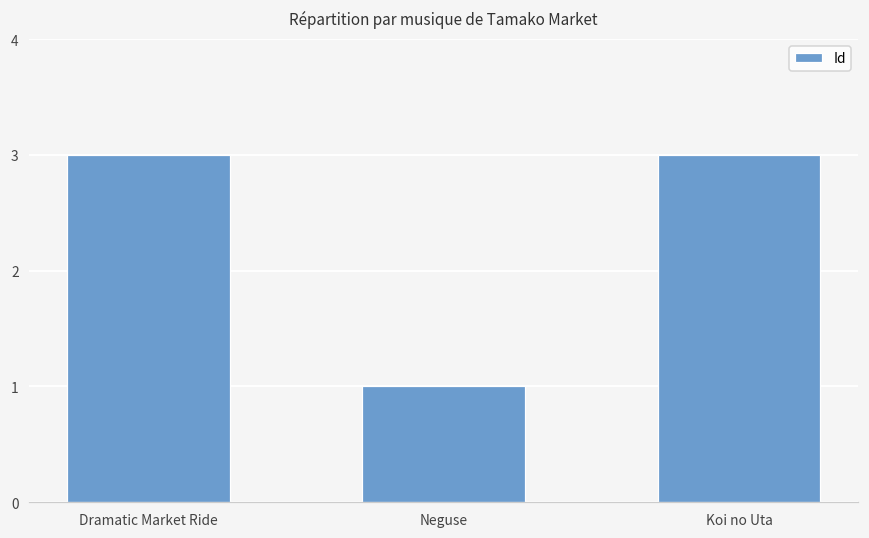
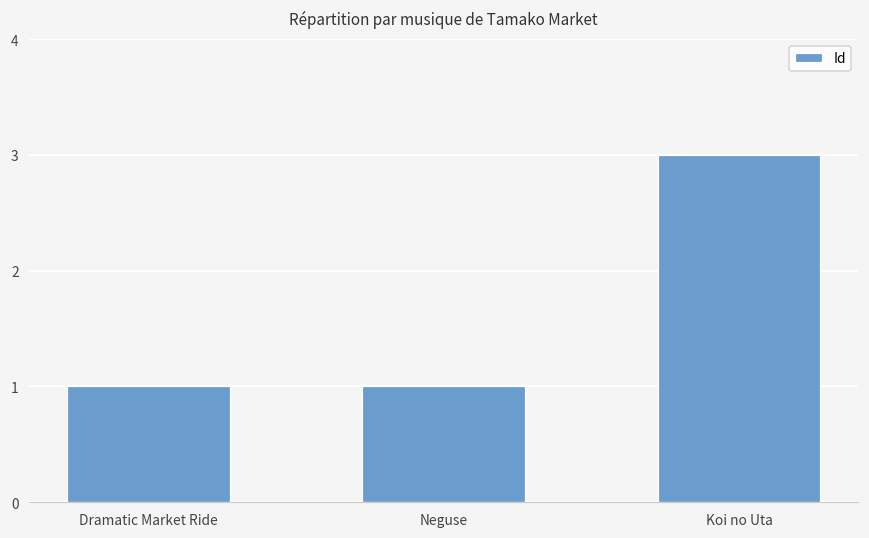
  {
-   "Dramatic Market Ride": 3,
+   "Dramatic Market Ride": 1,
    "Neguse": 1,
    "Koi no Uta": 3
  }
